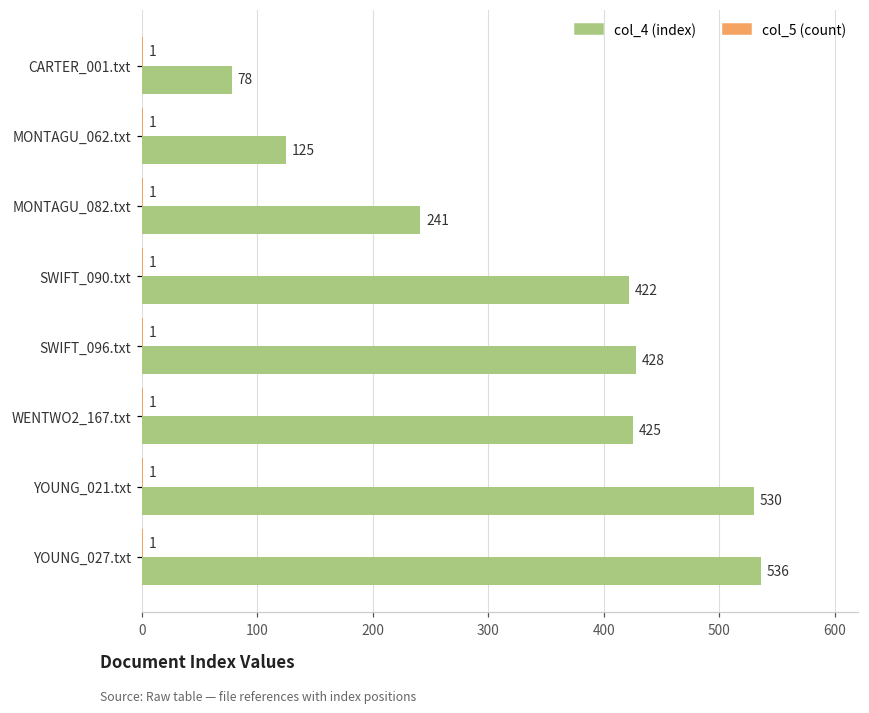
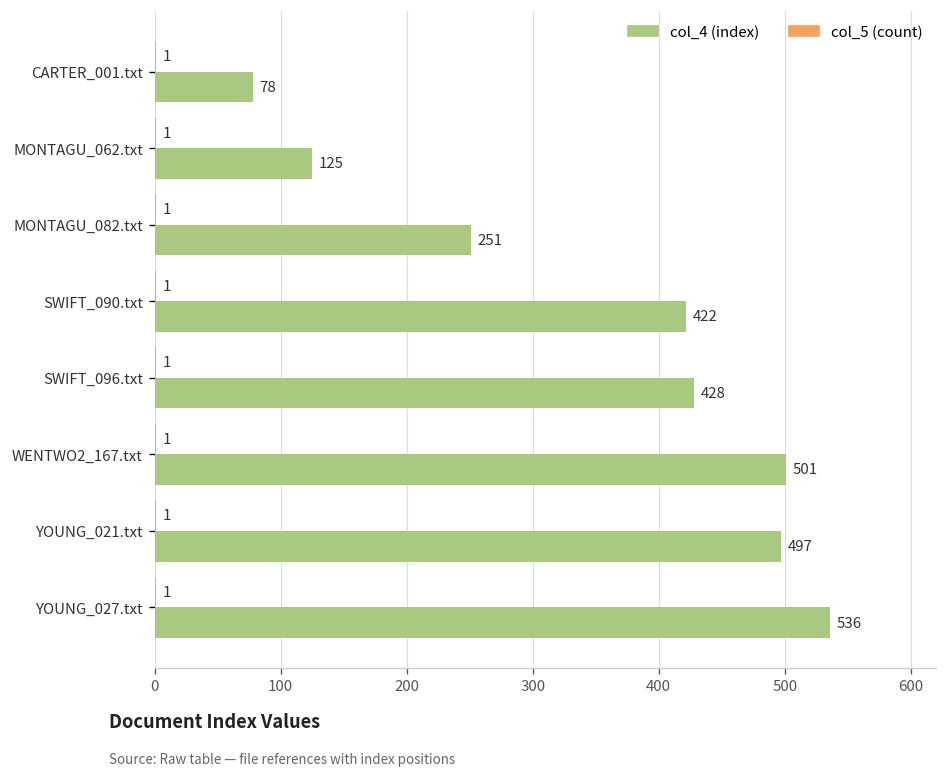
  {
    "col_4 (index)": {
      "CARTER_001.txt": 78,
      "MONTAGU_062.txt": 125,
-     "MONTAGU_082.txt": 241,
+     "MONTAGU_082.txt": 251,
      "SWIFT_090.txt": 422,
      "SWIFT_096.txt": 428,
-     "WENTWO2_167.txt": 425,
-     "YOUNG_021.txt": 530,
+     "WENTWO2_167.txt": 501,
+     "YOUNG_021.txt": 497,
      "YOUNG_027.txt": 536
    },
    "col_5 (count)": {
      "CARTER_001.txt": 1,
      "MONTAGU_062.txt": 1,
      "MONTAGU_082.txt": 1,
      "SWIFT_090.txt": 1,
      "SWIFT_096.txt": 1,
      "WENTWO2_167.txt": 1,
      "YOUNG_021.txt": 1,
      "YOUNG_027.txt": 1
    }
  }
